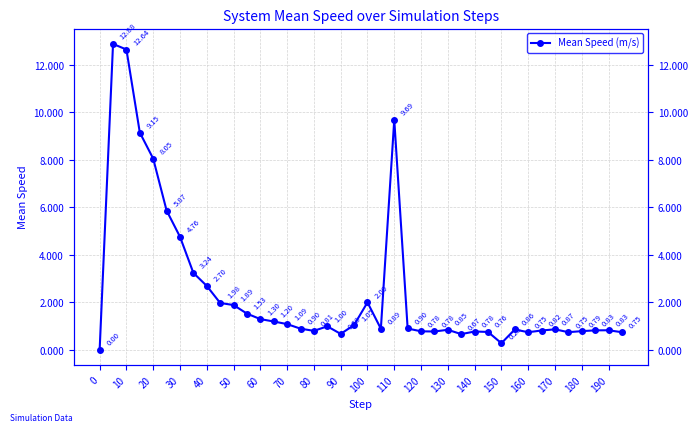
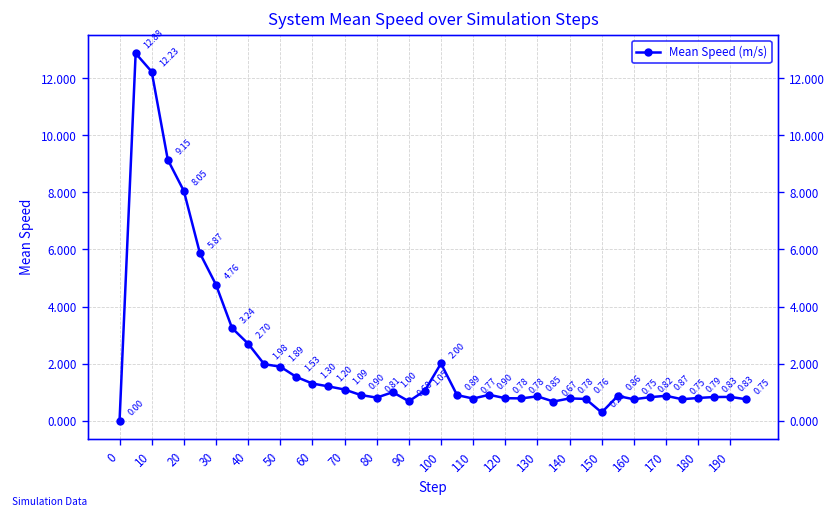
  {
    "0": 0.00,
-   "10": 12.64,
+   "10": 12.23,
    "20": 8.05,
    "30": 4.76,
    "40": 2.70,
    "60": 1.30,
    "70": 1.09,
    "100": 2.00,
-   "110": 9.69
+   "110": 0.77
  }
